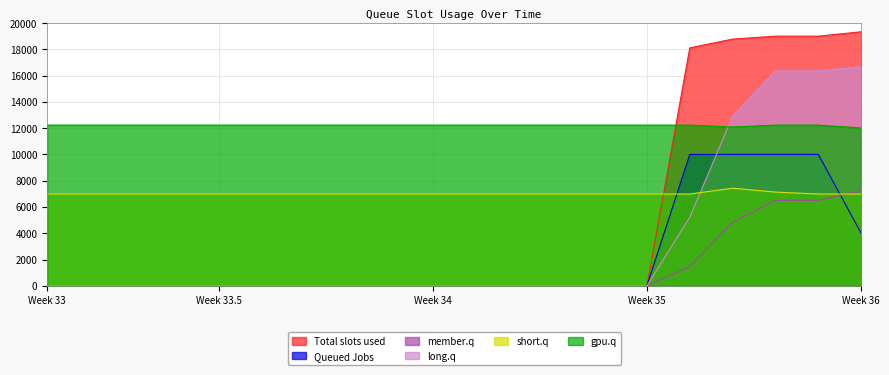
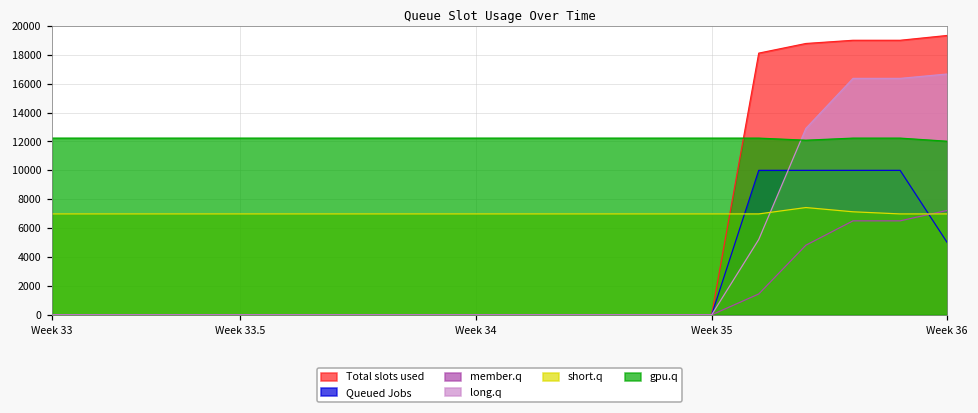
  {
    "Total slots used": {
      "Week 36": 19300
    },
    "Queued Jobs": {
-     "Week 36": 4000
+     "Week 36": 5000
    },
    "member.q": {
      "Week 36": 7200
    },
    "long.q": {
      "Week 36": 16700
    },
    "short.q": {
      "Week 33": 7000,
      "Week 33.5": 7000,
      "Week 34": 7000,
      "Week 35": 7000,
      "Week 36": 7000
    },
    "gpu.q": {
      "Week 33": 12200,
      "Week 33.5": 12200,
      "Week 34": 12200,
      "Week 35": 12200,
      "Week 36": 12000
    }
  }
